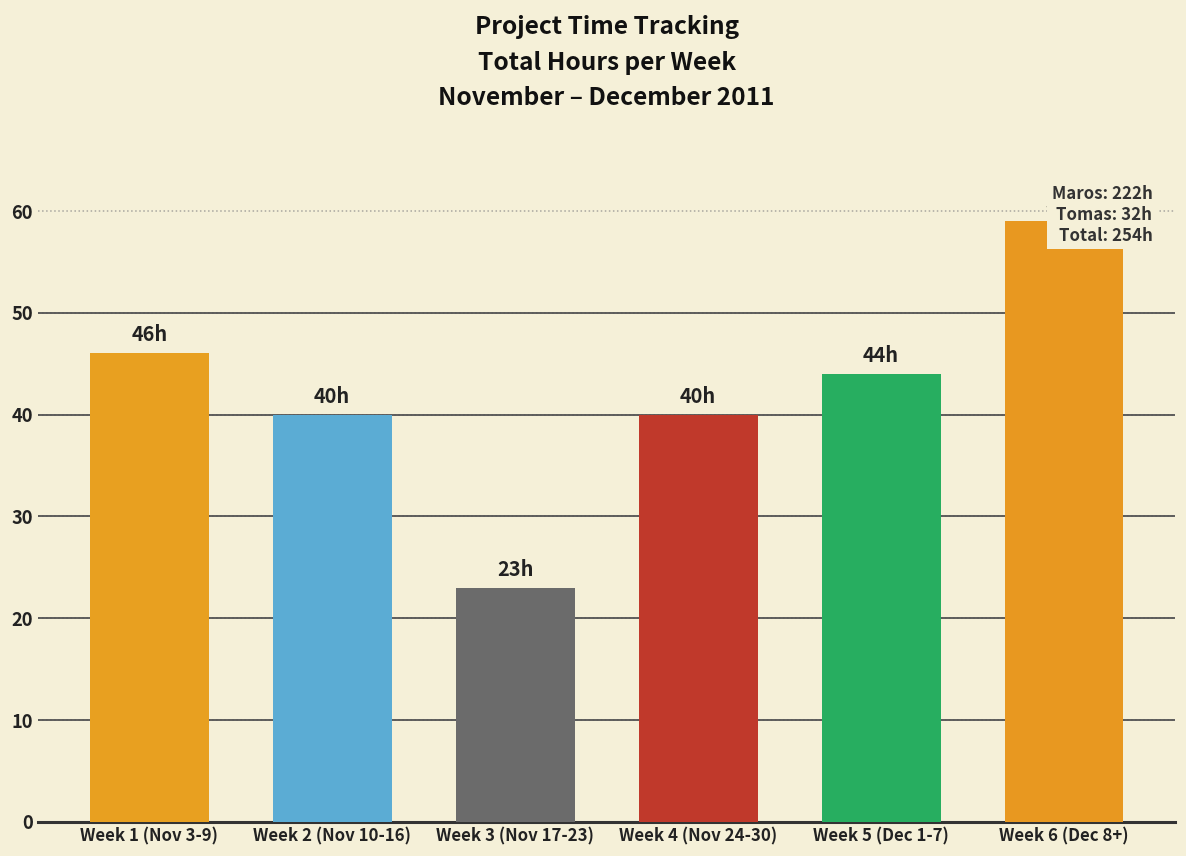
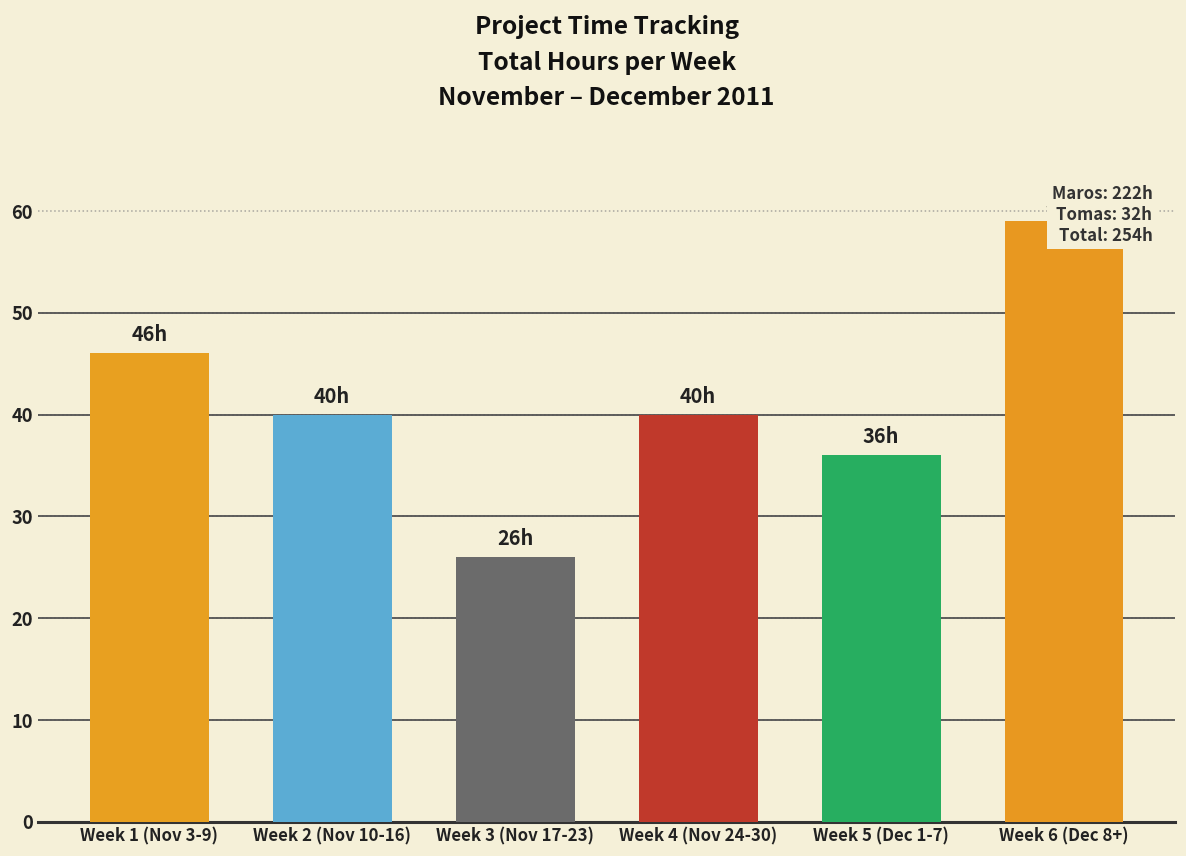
  {
    "Week 1 (Nov 3-9)": "46h",
    "Week 2 (Nov 10-16)": "40h",
-   "Week 3 (Nov 17-23)": "23h",
+   "Week 3 (Nov 17-23)": "26h",
    "Week 4 (Nov 24-30)": "40h",
-   "Week 5 (Dec 1-7)": "44h"
+   "Week 5 (Dec 1-7)": "36h"
  }
